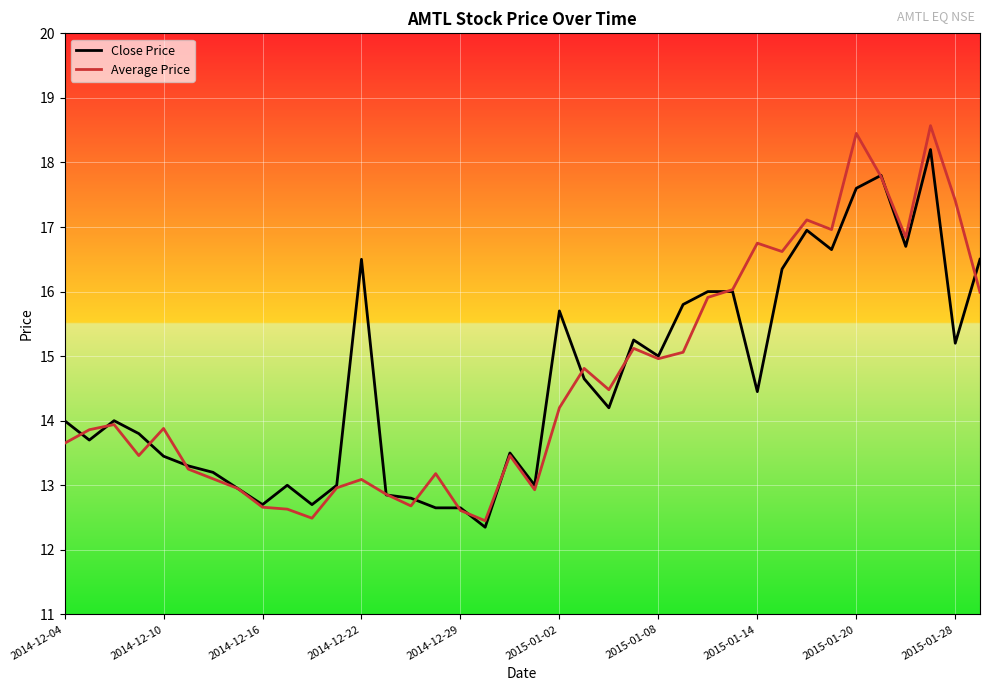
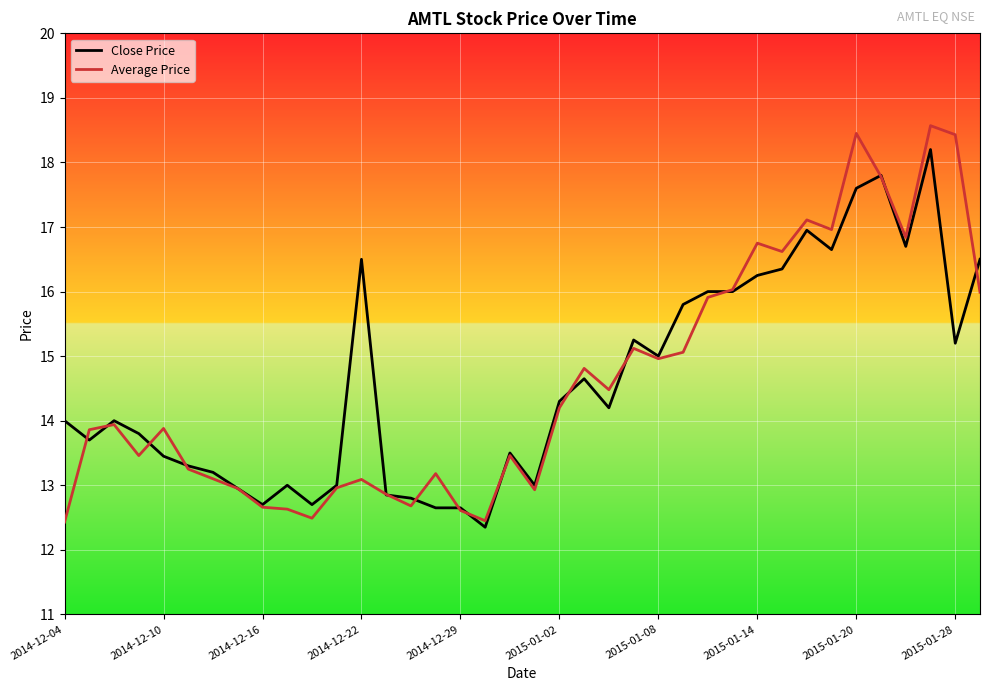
  {
    "Close Price": {
      "2014-12-04": 14.0,
      "2014-12-10": 13.5,
      "2014-12-16": 12.7,
      "2014-12-22": 16.5,
-     "2015-01-02": 15.7,
+     "2015-01-02": 14.3,
      "2015-01-08": 15.0,
-     "2015-01-14": 14.5,
+     "2015-01-14": 16.3,
      "2015-01-20": 17.6,
      "2015-01-28": 15.2
    },
    "Average Price": {
-     "2014-12-04": 13.7,
+     "2014-12-04": 12.4,
      "2014-12-10": 13.9,
      "2014-12-16": 12.7,
      "2014-12-22": 13.1,
      "2015-01-02": 14.2,
      "2015-01-08": 15.0,
      "2015-01-14": 16.8,
      "2015-01-20": 18.5,
-     "2015-01-28": 17.4
+     "2015-01-28": 18.4
    }
  }
